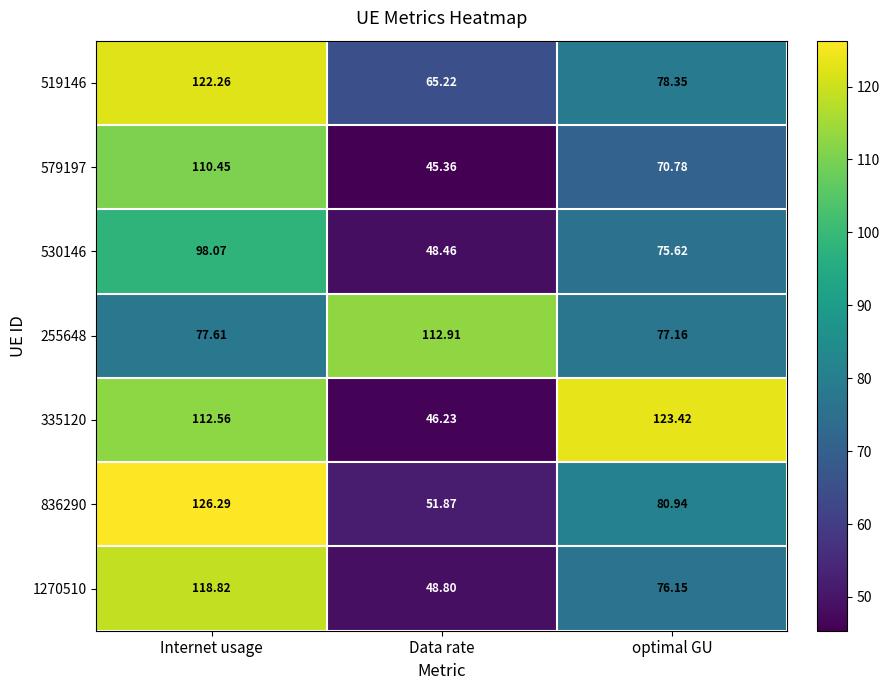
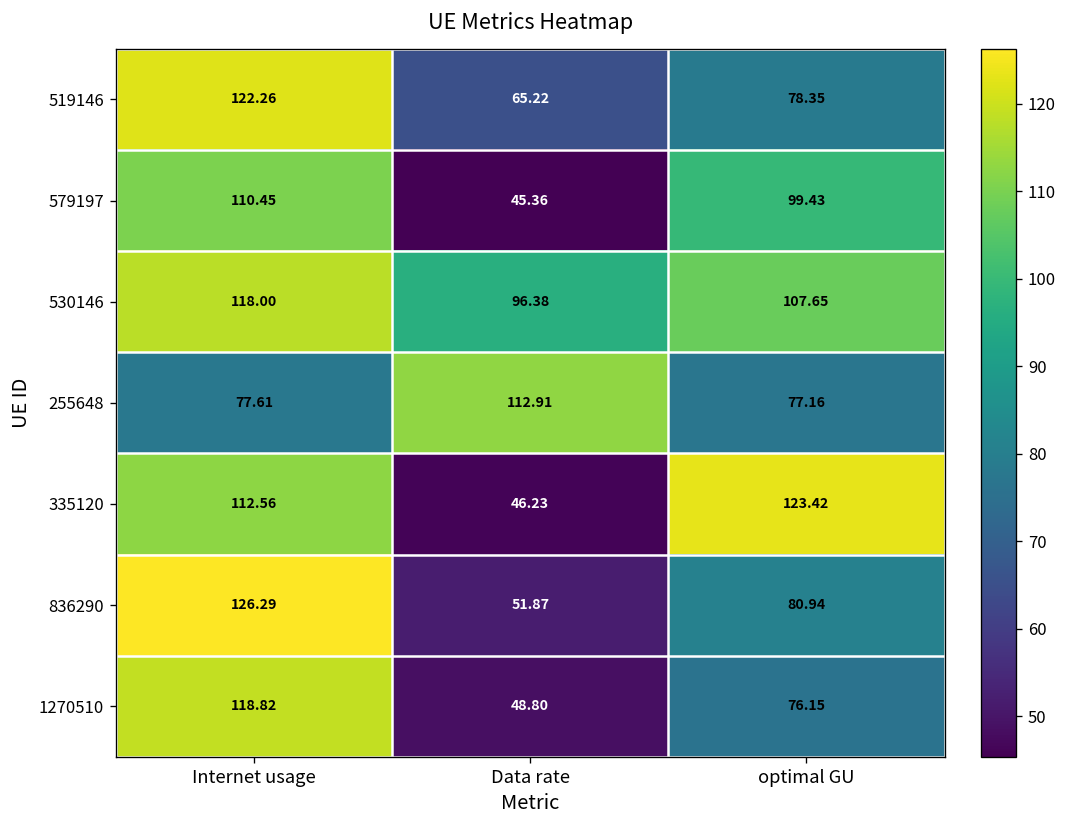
  {
    "519146": {
      "Internet usage": 122.26,
      "Data rate": 65.22,
      "optimal GU": 78.35
    },
    "579197": {
      "Internet usage": 110.45,
      "Data rate": 45.36,
-     "optimal GU": 70.78
+     "optimal GU": 99.43
    },
    "530146": {
-     "Internet usage": 98.07,
-     "Data rate": 48.46,
-     "optimal GU": 75.62
+     "Internet usage": 118.00,
+     "Data rate": 96.38,
+     "optimal GU": 107.65
    },
    "255648": {
      "Internet usage": 77.61,
      "Data rate": 112.91,
      "optimal GU": 77.16
    },
    "335120": {
      "Internet usage": 112.56,
      "Data rate": 46.23,
      "optimal GU": 123.42
    },
    "836290": {
      "Internet usage": 126.29,
      "Data rate": 51.87,
      "optimal GU": 80.94
    },
    "1270510": {
      "Internet usage": 118.82,
      "Data rate": 48.80,
      "optimal GU": 76.15
    }
  }
